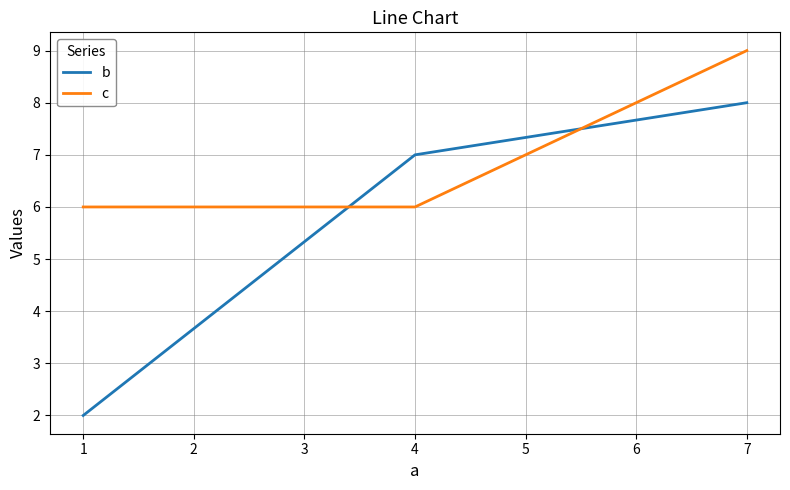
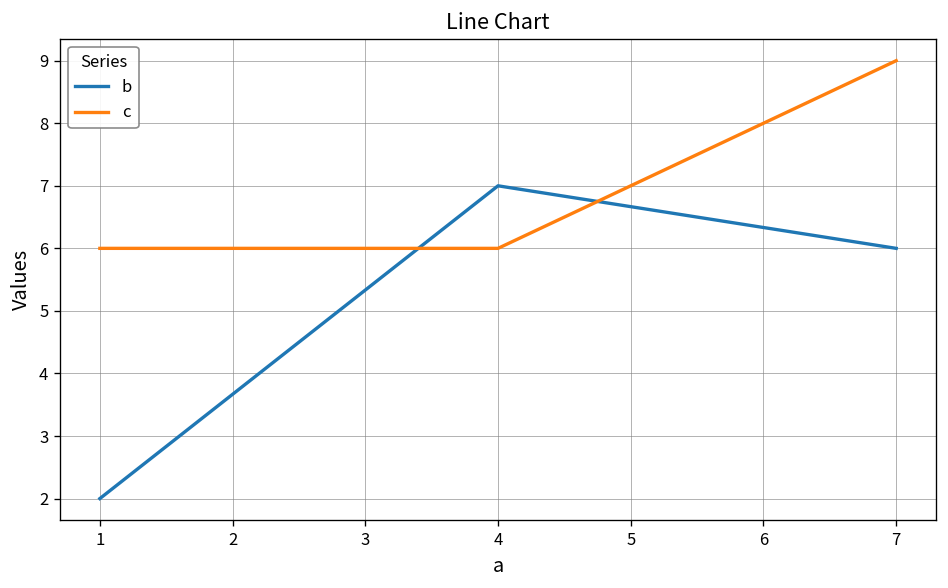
  {
    "b": {
      "1": 2,
      "4": 7,
-     "7": 8
+     "7": 6
    },
    "c": {
      "1": 6,
      "4": 6,
      "7": 9
    }
  }
